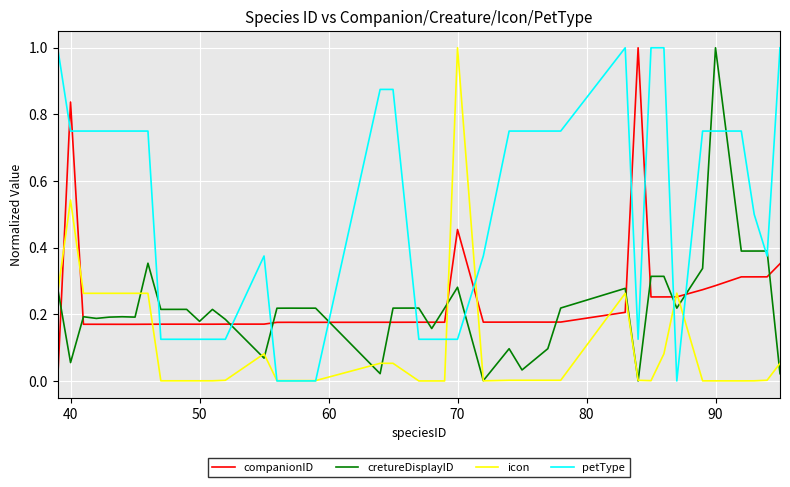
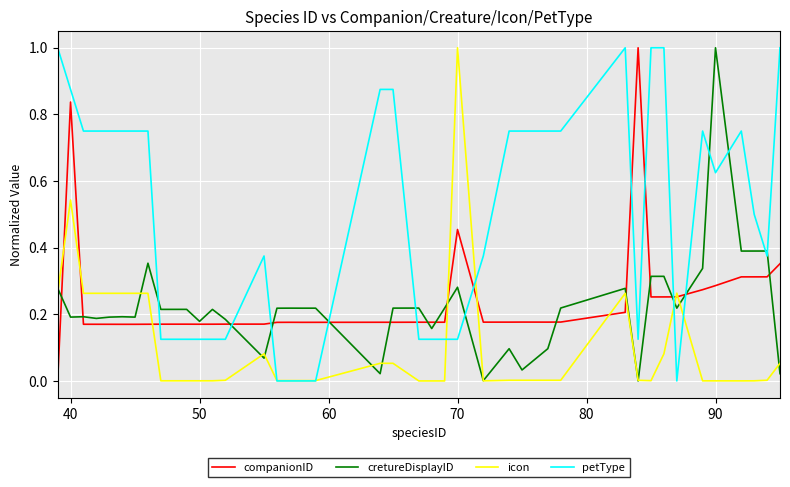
  {
    "companionID": {
      "40": 0.84,
      "50": 0.17,
      "70": 0.45,
      "90": 0.29
    },
    "cretureDisplayID": {
-     "40": 0.06,
+     "40": 0.19,
      "50": 0.18,
      "70": 0.28,
      "90": 1.00
    },
    "icon": {
      "40": 0.54,
      "50": 0.00,
      "70": 1.00,
      "90": 0.00
    },
    "petType": {
-     "40": 0.75,
+     "40": 0.87,
      "50": 0.12,
      "70": 0.12,
-     "90": 0.75
+     "90": 0.62
    }
  }
